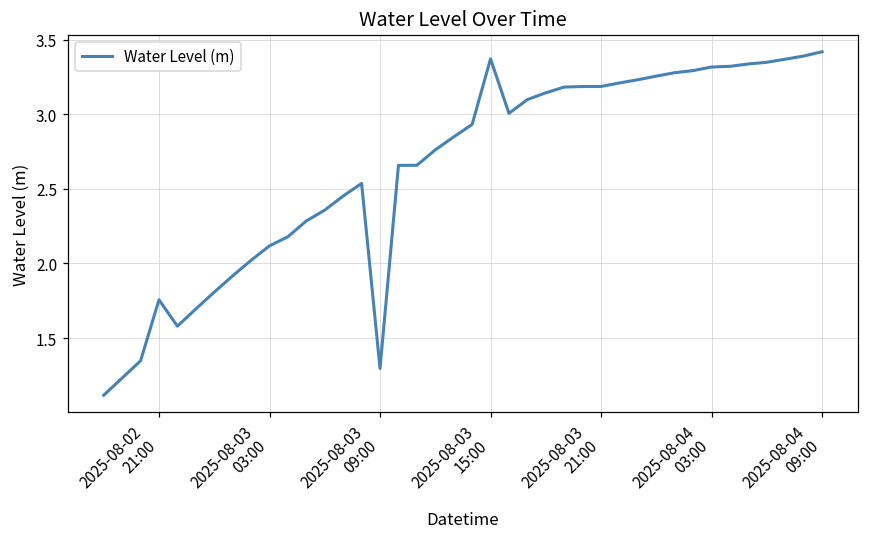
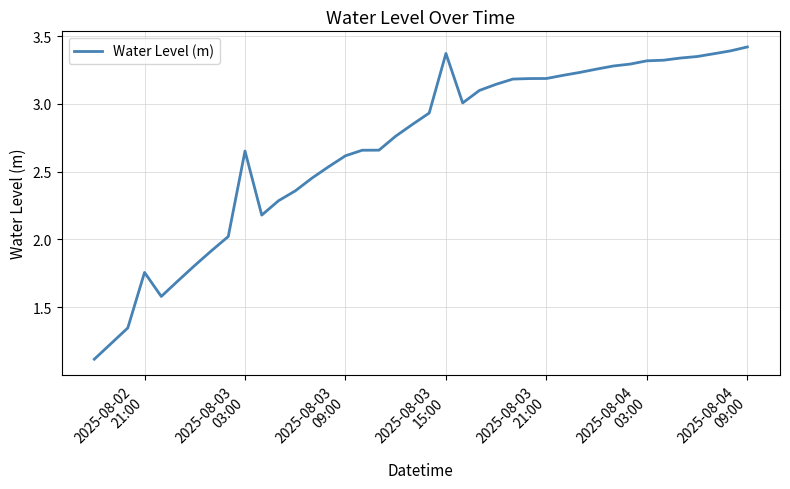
  {
    "2025-08-02 21:00": 1.76,
-   "2025-08-03 03:00": 2.12,
-   "2025-08-03 09:00": 1.30,
+   "2025-08-03 03:00": 2.65,
+   "2025-08-03 09:00": 2.62,
    "2025-08-03 15:00": 3.37,
    "2025-08-03 21:00": 3.19,
    "2025-08-04 03:00": 3.32,
    "2025-08-04 09:00": 3.42
  }
